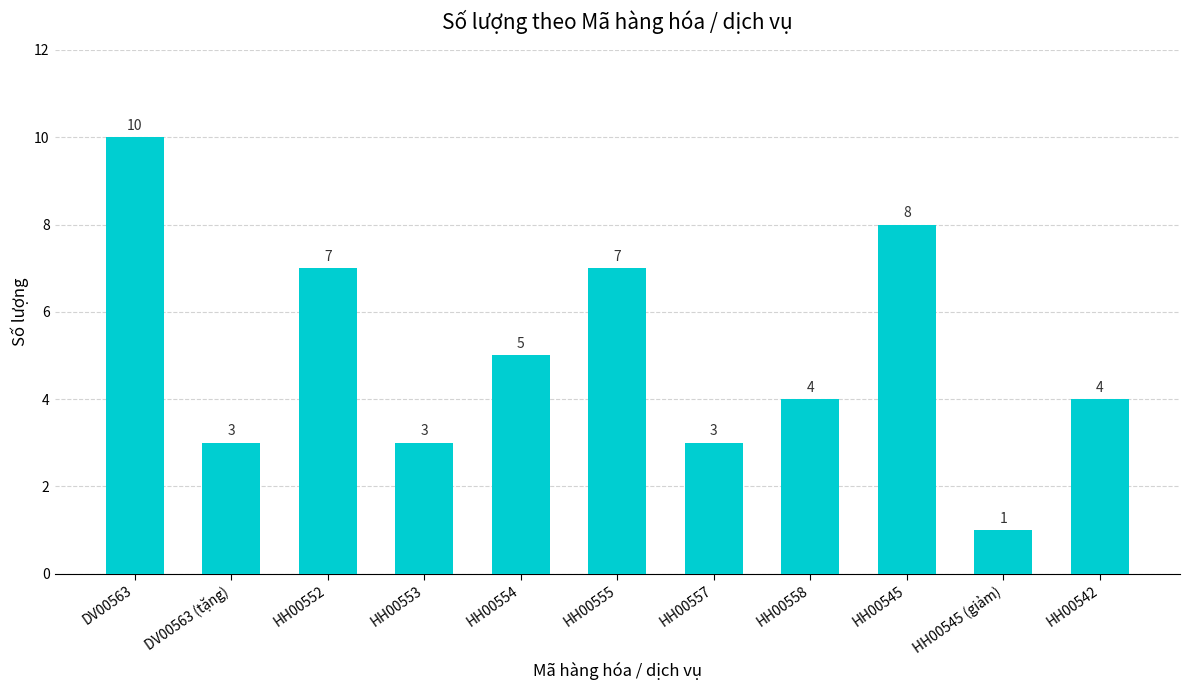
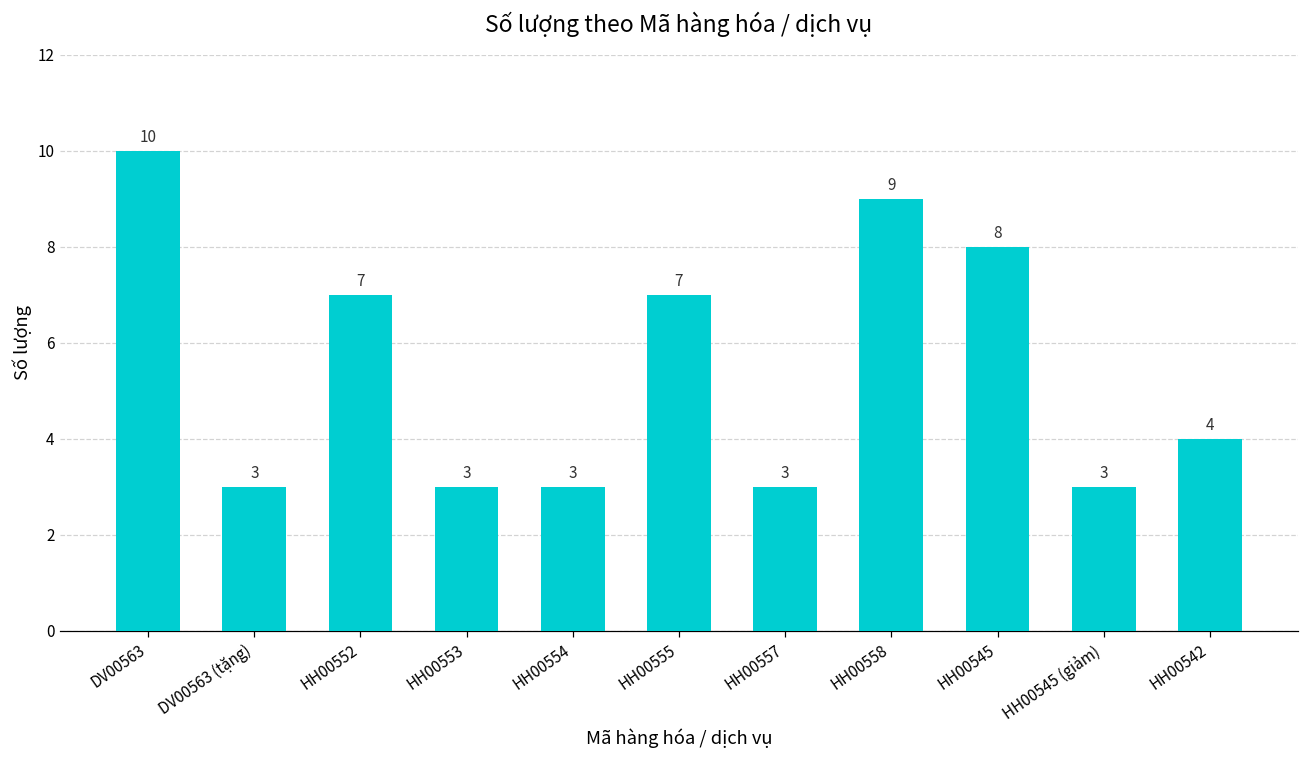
  {
    "DV00563": 10,
    "DV00563 (tặng)": 3,
    "HH00552": 7,
    "HH00553": 3,
-   "HH00554": 5,
+   "HH00554": 3,
    "HH00555": 7,
    "HH00557": 3,
-   "HH00558": 4,
+   "HH00558": 9,
    "HH00545": 8,
-   "HH00545 (giảm)": 1,
+   "HH00545 (giảm)": 3,
    "HH00542": 4
  }
